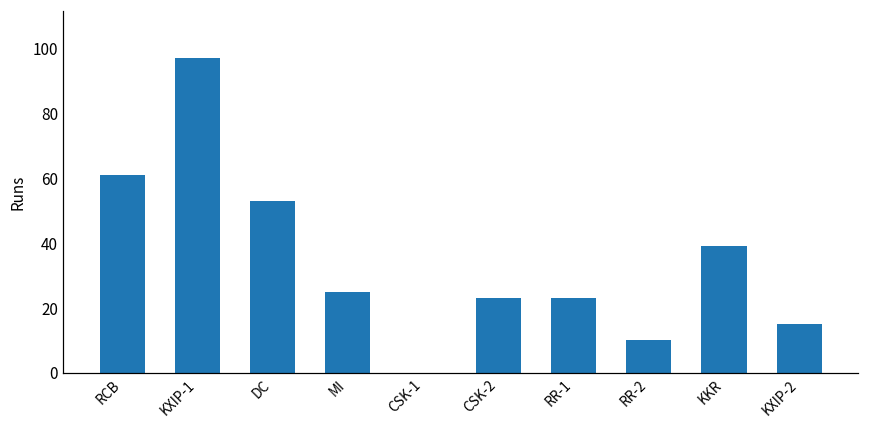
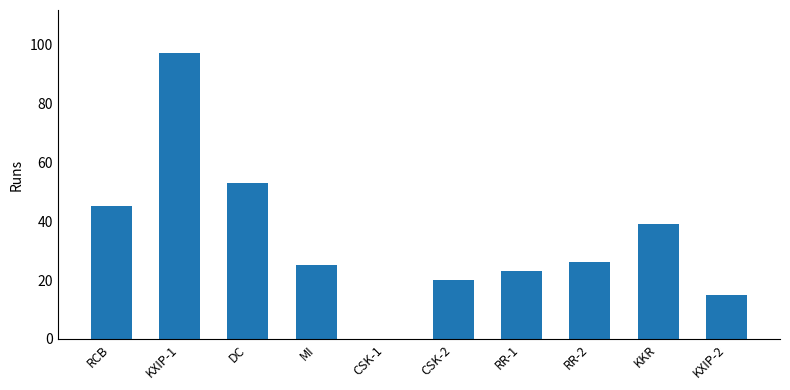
  {
-   "RCB": 61,
+   "RCB": 45,
    "KXIP-1": 97,
    "DC": 53,
    "MI": 25,
    "CSK-1": 0,
-   "CSK-2": 23,
+   "CSK-2": 20,
    "RR-1": 23,
-   "RR-2": 10,
+   "RR-2": 26,
    "KKR": 39,
    "KXIP-2": 15
  }
